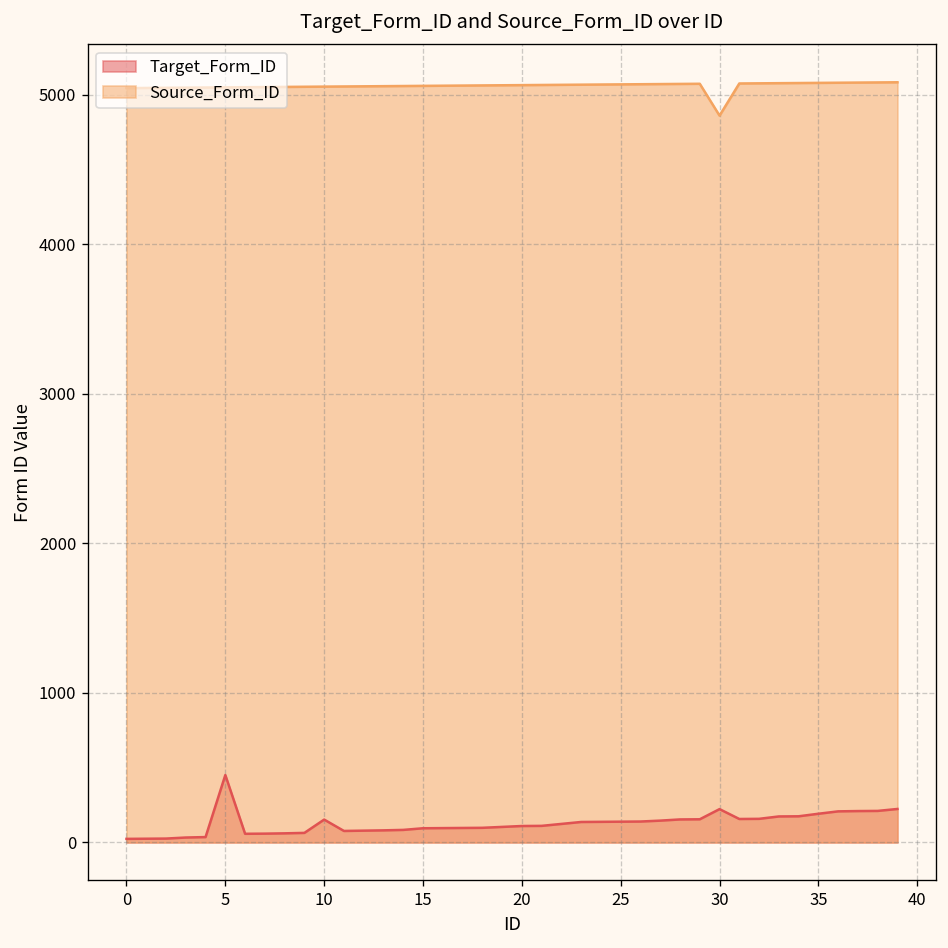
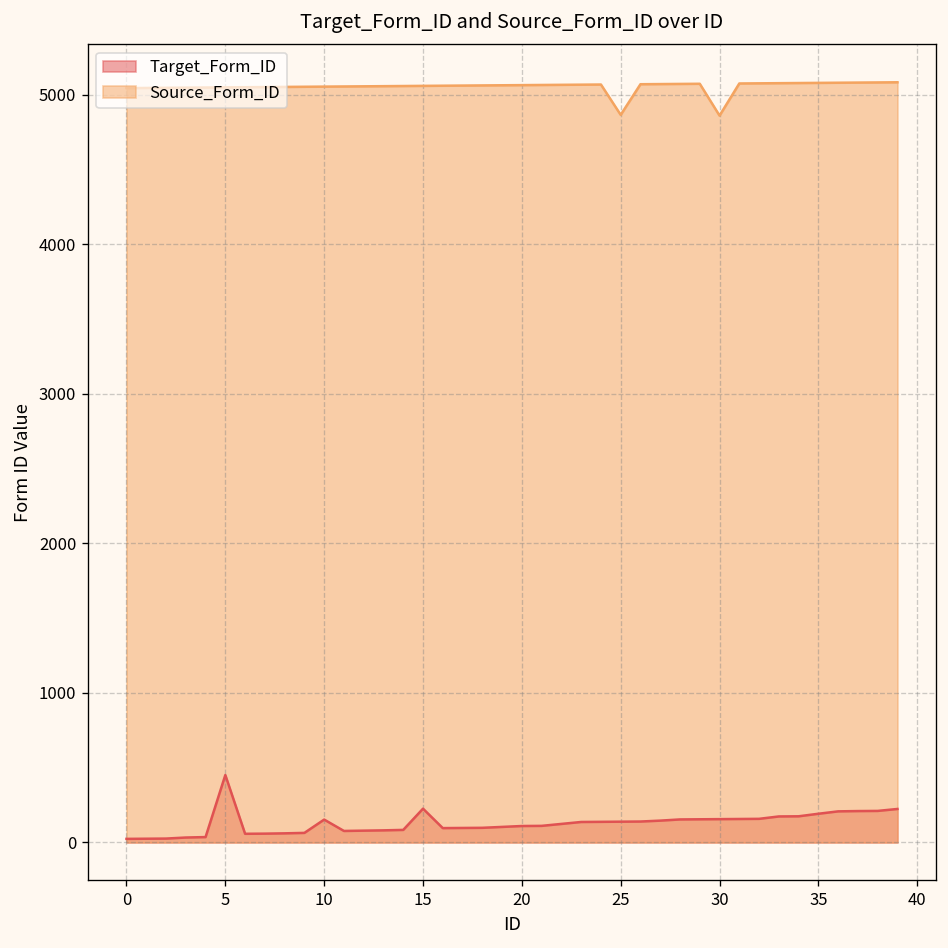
  {
    "Target_Form_ID": {
      "0": 20,
      "5": 450,
      "10": 150,
-     "15": 100,
+     "15": 230,
      "20": 110,
      "25": 140,
-     "30": 220,
+     "30": 160,
      "35": 190
    },
    "Source_Form_ID": {
      "10": 5060,
      "15": 5060,
      "20": 5070,
-     "25": 5070,
+     "25": 4870,
      "30": 4860,
      "35": 5080
    }
  }
